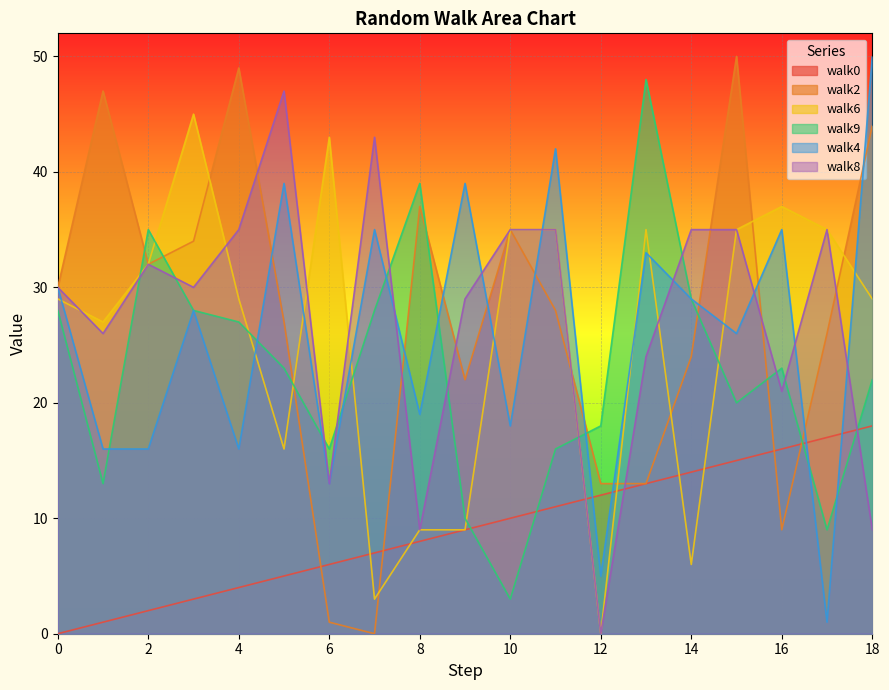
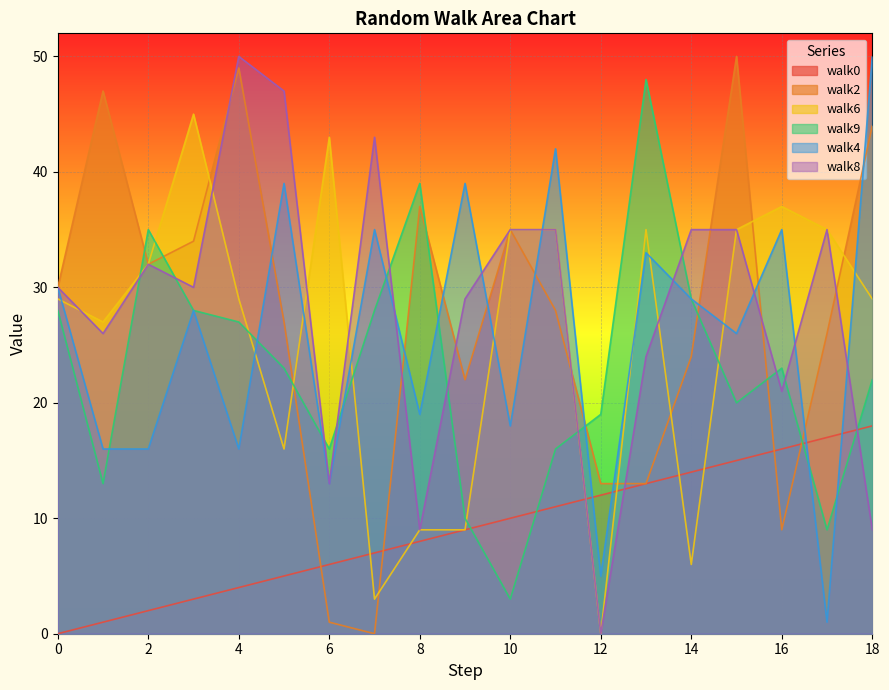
  {
    "walk6": {
      "0": 29,
      "4": 29,
      "6": 43,
      "14": 6,
      "16": 37,
      "18": 29
    },
    "walk9": {
      "0": 28,
      "2": 35,
      "4": 27,
      "6": 16,
      "8": 39,
      "10": 3,
-     "12": 18,
+     "12": 19,
      "16": 23,
      "18": 22
    },
    "walk4": {
      "2": 16,
      "4": 16,
      "8": 19,
      "10": 18,
      "12": 5,
      "16": 35,
      "18": 50
    },
    "walk8": {
-     "4": 35,
+     "4": 50,
      "14": 35,
      "16": 21,
      "18": 9
    }
  }
